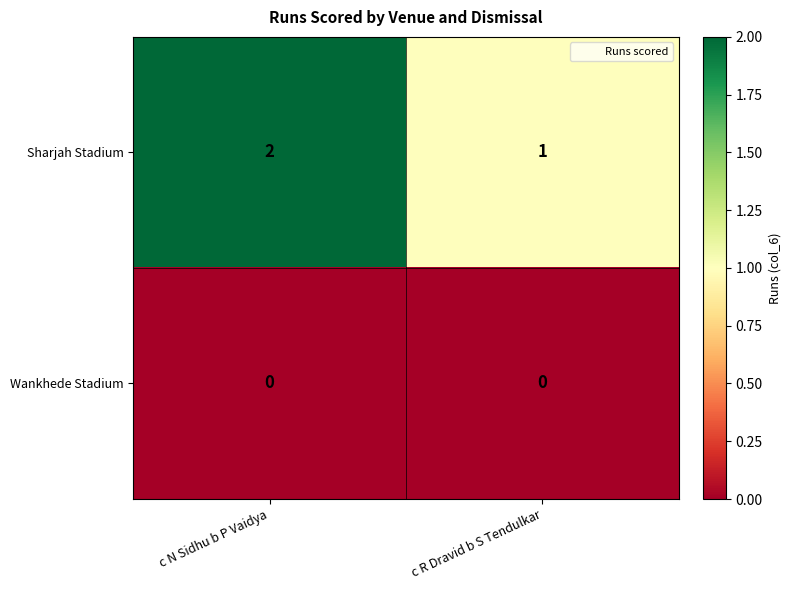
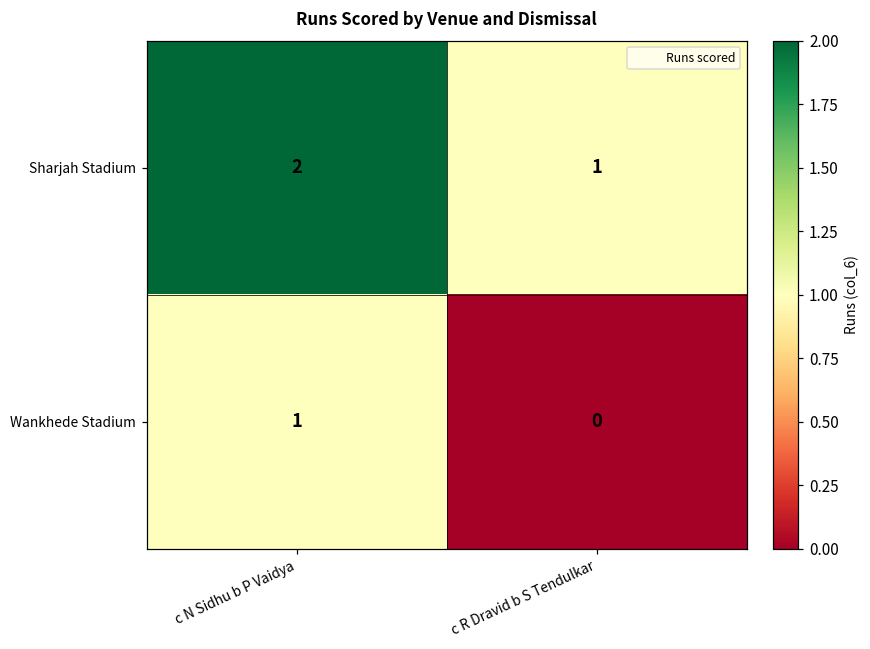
  {
    "Sharjah Stadium": {
      "c N Sidhu b P Vaidya": 2,
      "c R Dravid b S Tendulkar": 1
    },
    "Wankhede Stadium": {
-     "c N Sidhu b P Vaidya": 0,
+     "c N Sidhu b P Vaidya": 1,
      "c R Dravid b S Tendulkar": 0
    }
  }
